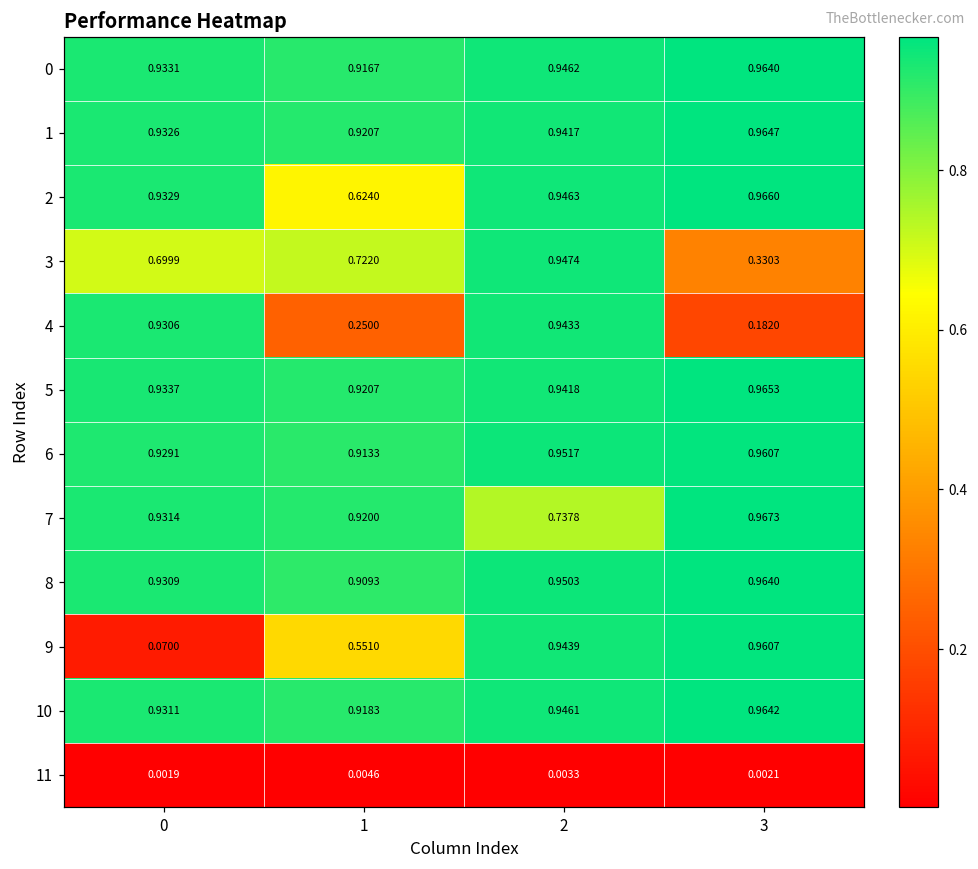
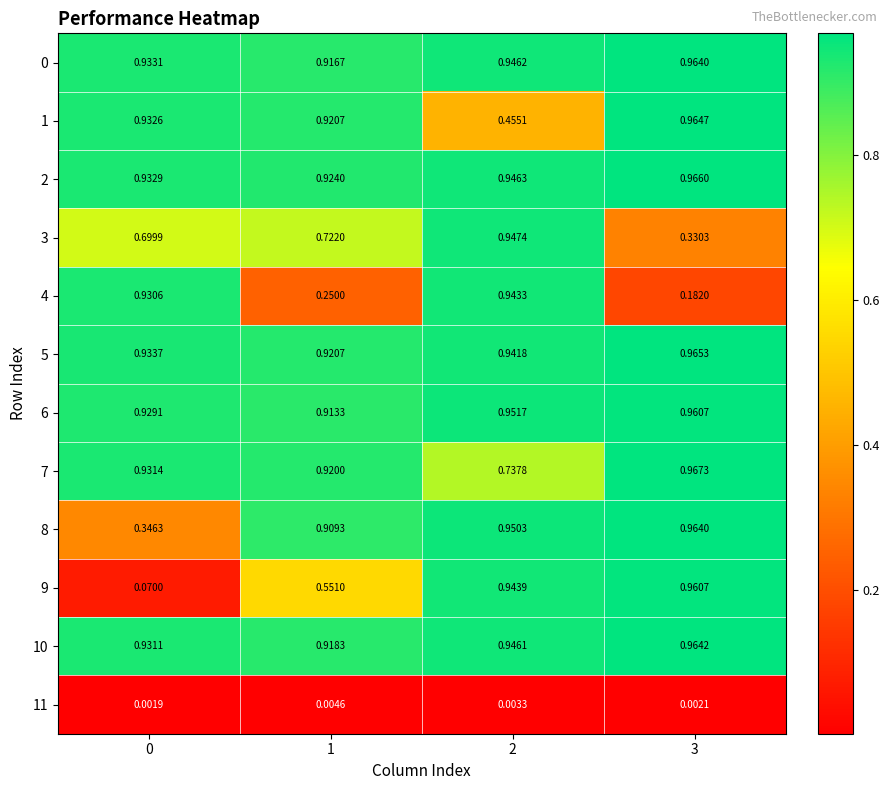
  {
    "0": {
      "0": 0.9331,
      "1": 0.9167,
      "2": 0.9462,
      "3": 0.9640
    },
    "1": {
      "0": 0.9326,
      "1": 0.9207,
-     "2": 0.9417,
+     "2": 0.4551,
      "3": 0.9647
    },
    "2": {
      "0": 0.9329,
-     "1": 0.6240,
+     "1": 0.9240,
      "2": 0.9463,
      "3": 0.9660
    },
    "3": {
      "0": 0.6999,
      "1": 0.7220,
      "2": 0.9474,
      "3": 0.3303
    },
    "4": {
      "0": 0.9306,
      "1": 0.2500,
      "2": 0.9433,
      "3": 0.1820
    },
    "5": {
      "0": 0.9337,
      "1": 0.9207,
      "2": 0.9418,
      "3": 0.9653
    },
    "6": {
      "0": 0.9291,
      "1": 0.9133,
      "2": 0.9517,
      "3": 0.9607
    },
    "7": {
      "0": 0.9314,
      "1": 0.9200,
      "2": 0.7378,
      "3": 0.9673
    },
    "8": {
-     "0": 0.9309,
+     "0": 0.3463,
      "1": 0.9093,
      "2": 0.9503,
      "3": 0.9640
    },
    "9": {
      "0": 0.0700,
      "1": 0.5510,
      "2": 0.9439,
      "3": 0.9607
    },
    "10": {
      "0": 0.9311,
      "1": 0.9183,
      "2": 0.9461,
      "3": 0.9642
    },
    "11": {
      "0": 0.0019,
      "1": 0.0046,
      "2": 0.0033,
      "3": 0.0021
    }
  }
